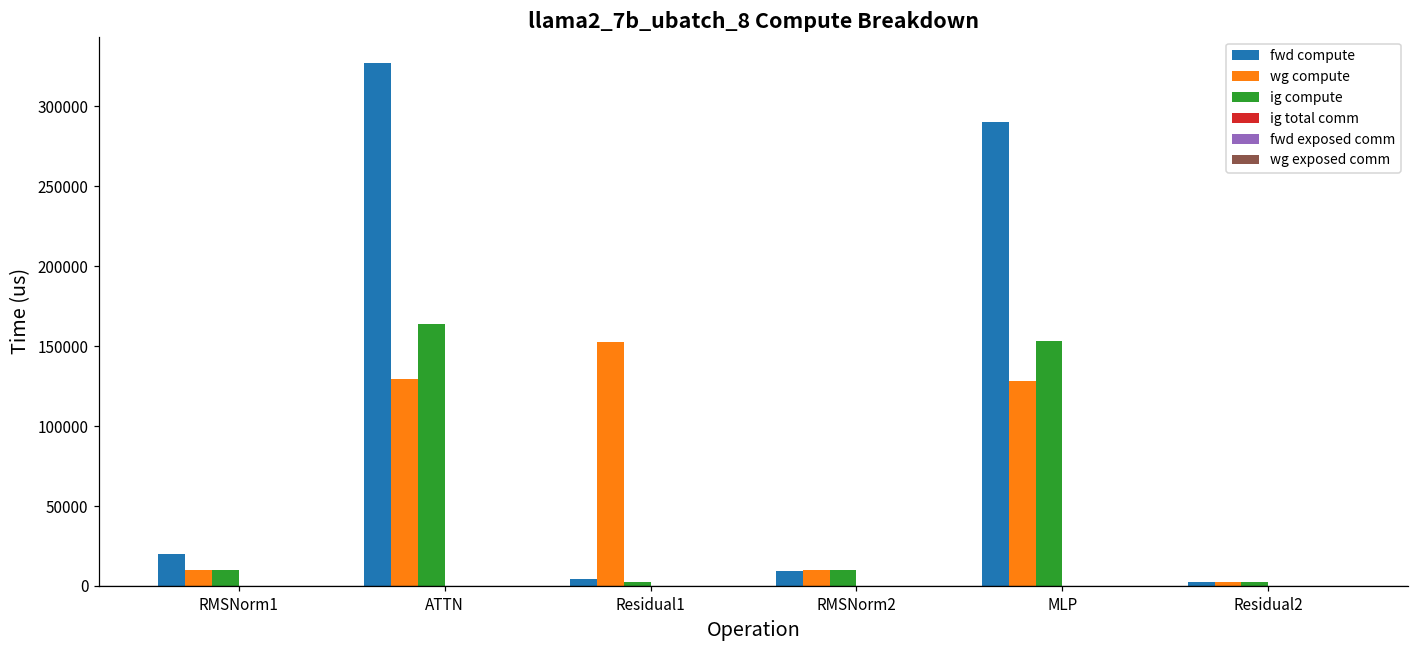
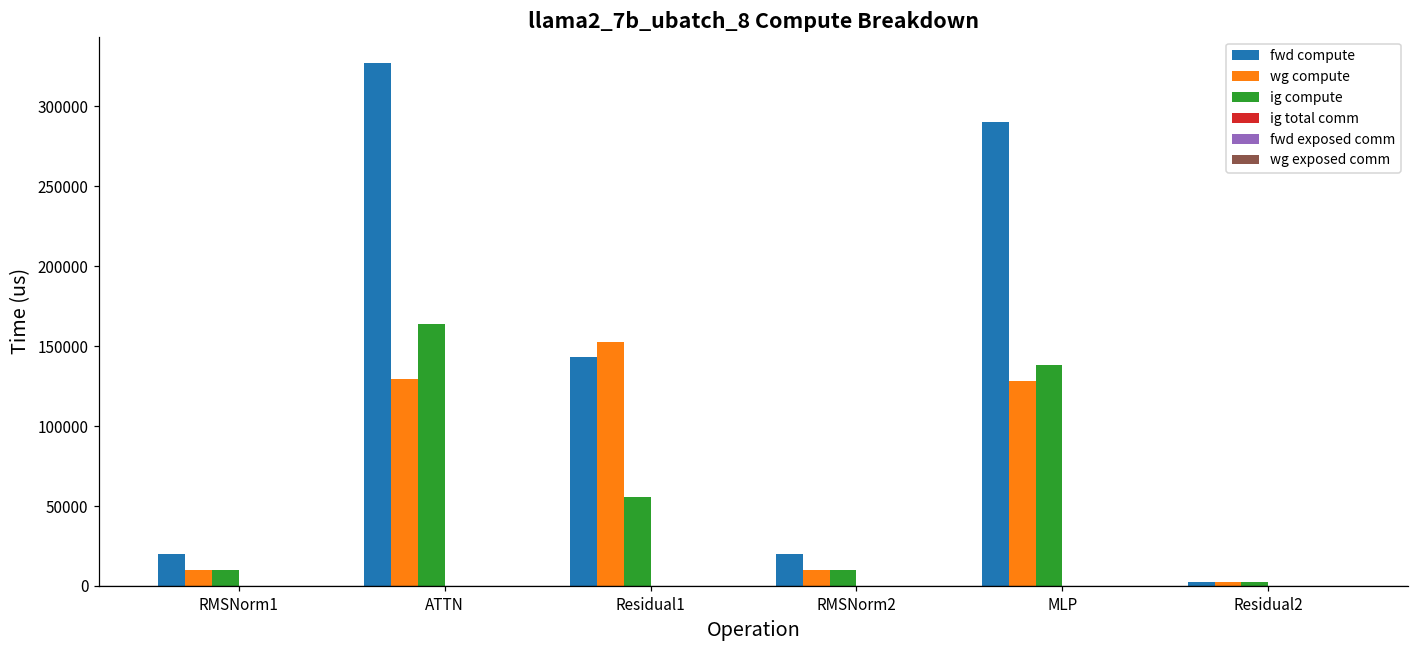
  {
    "fwd compute": {
      "RMSNorm1": 20000,
      "ATTN": 327000,
-     "Residual1": 5000,
-     "RMSNorm2": 10000,
+     "Residual1": 143000,
+     "RMSNorm2": 20000,
      "MLP": 290000,
      "Residual2": 2000
    },
    "wg compute": {
      "RMSNorm1": 10000,
      "ATTN": 130000,
      "Residual1": 153000,
      "RMSNorm2": 10000,
      "MLP": 128000,
      "Residual2": 2000
    },
    "ig compute": {
      "RMSNorm1": 10000,
      "ATTN": 164000,
-     "Residual1": 2000,
+     "Residual1": 56000,
      "RMSNorm2": 10000,
-     "MLP": 153000,
+     "MLP": 138000,
      "Residual2": 2000
    },
    "ig total comm": {
      "RMSNorm1": 0,
      "ATTN": 0,
      "Residual1": 0,
      "RMSNorm2": 0,
      "MLP": 0,
      "Residual2": 0
    },
    "fwd exposed comm": {
      "RMSNorm1": 0,
      "ATTN": 0,
      "Residual1": 0,
      "RMSNorm2": 0,
      "MLP": 0,
      "Residual2": 0
    },
    "wg exposed comm": {
      "RMSNorm1": 0,
      "ATTN": 0,
      "Residual1": 0,
      "RMSNorm2": 0,
      "MLP": 0,
      "Residual2": 0
    }
  }
